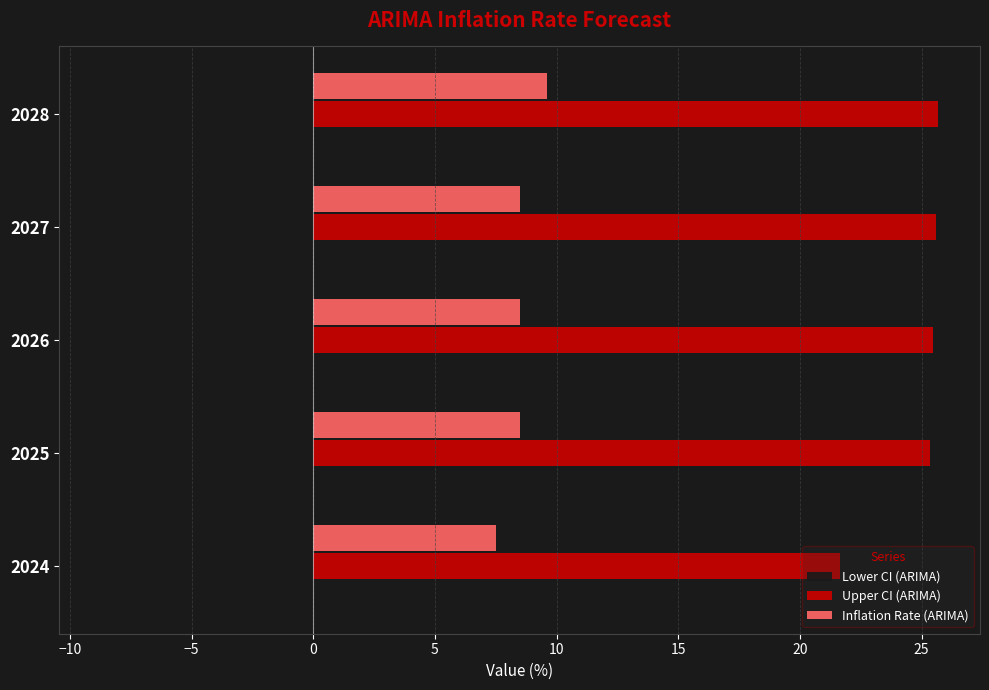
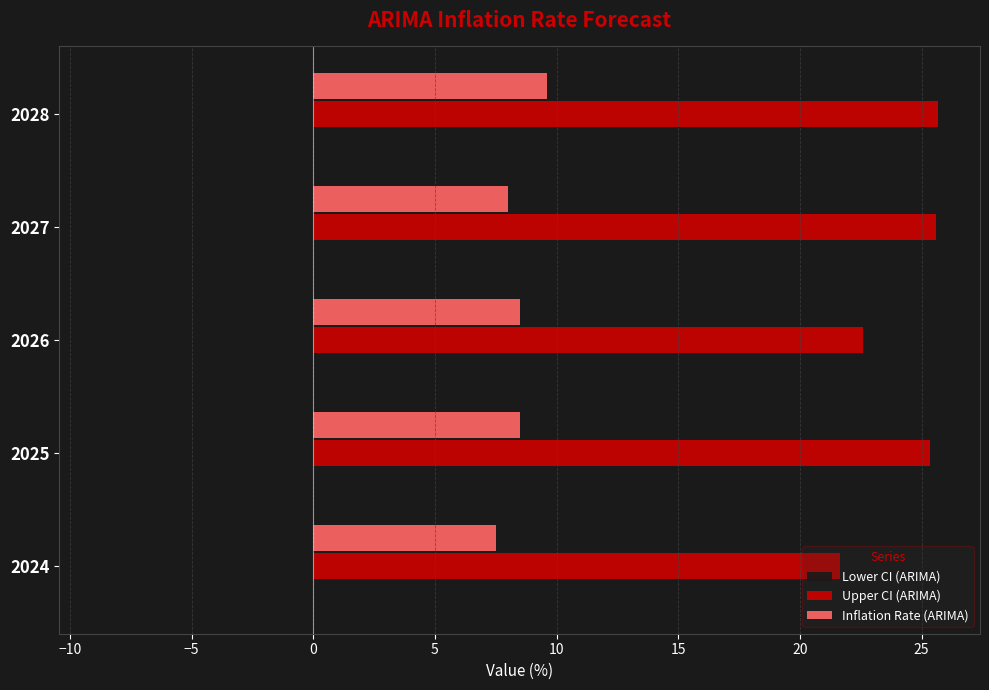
  {
    "Lower CI (ARIMA)": {
      "2028": -8.7,
      "2027": -8.6,
      "2026": -8.5,
      "2025": -4.3,
      "2024": -4.3
    },
    "Upper CI (ARIMA)": {
      "2028": 25.7,
      "2027": 25.6,
-     "2026": 25.5,
+     "2026": 22.6,
      "2025": 25.4
    },
    "Inflation Rate (ARIMA)": {
      "2028": 9.6,
-     "2027": 8.5,
+     "2027": 8.0,
      "2026": 8.5,
      "2025": 8.5,
      "2024": 7.5
    }
  }
